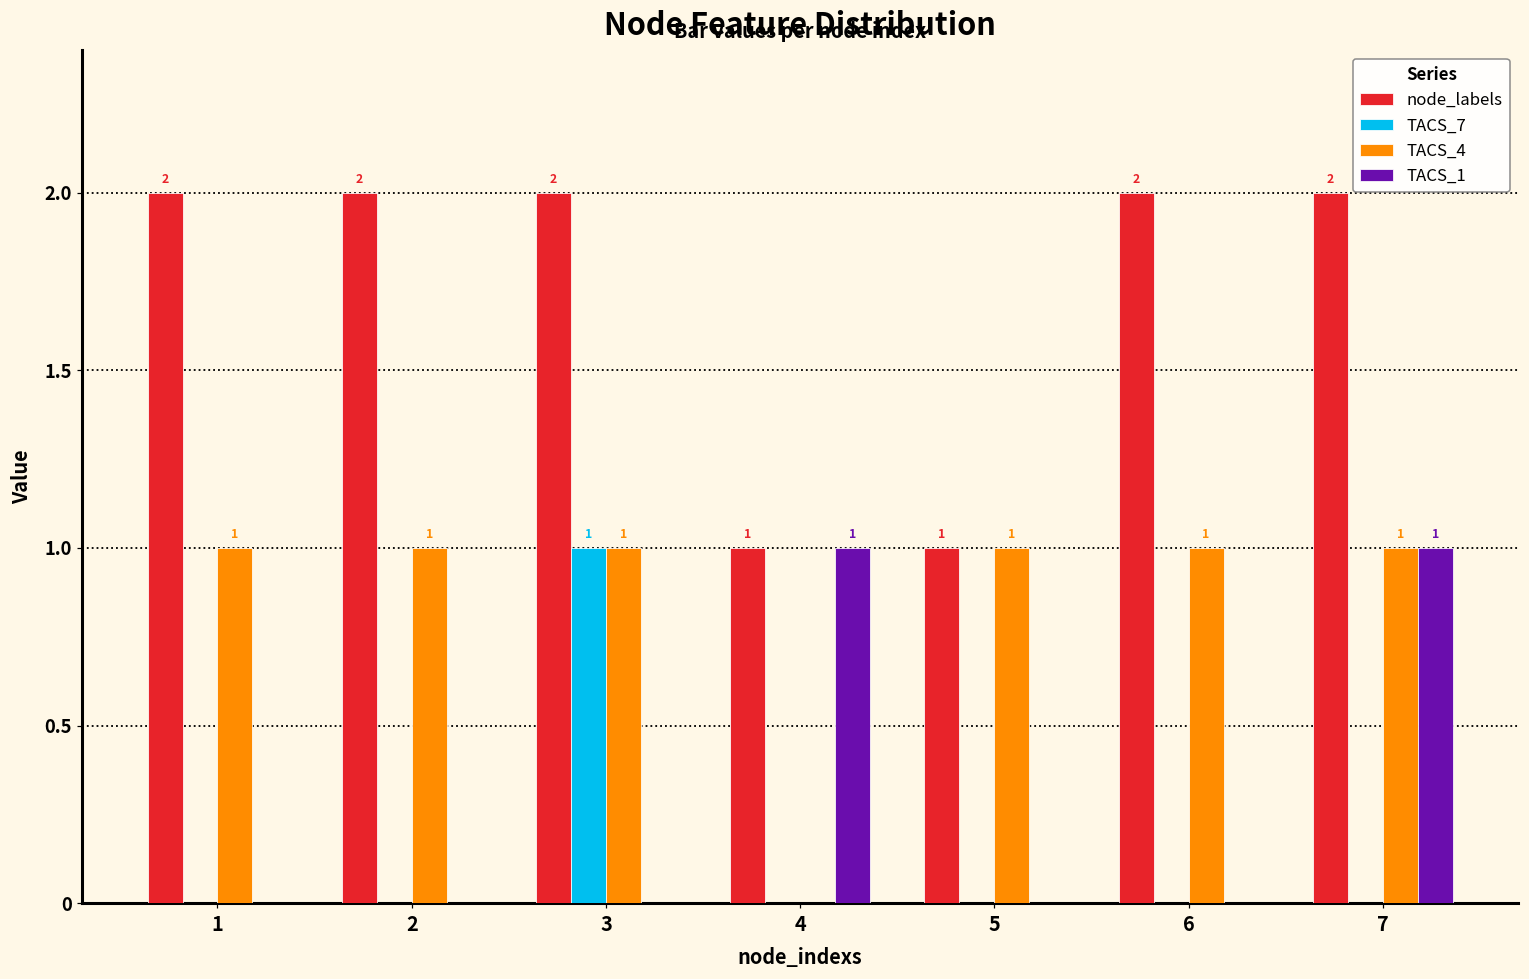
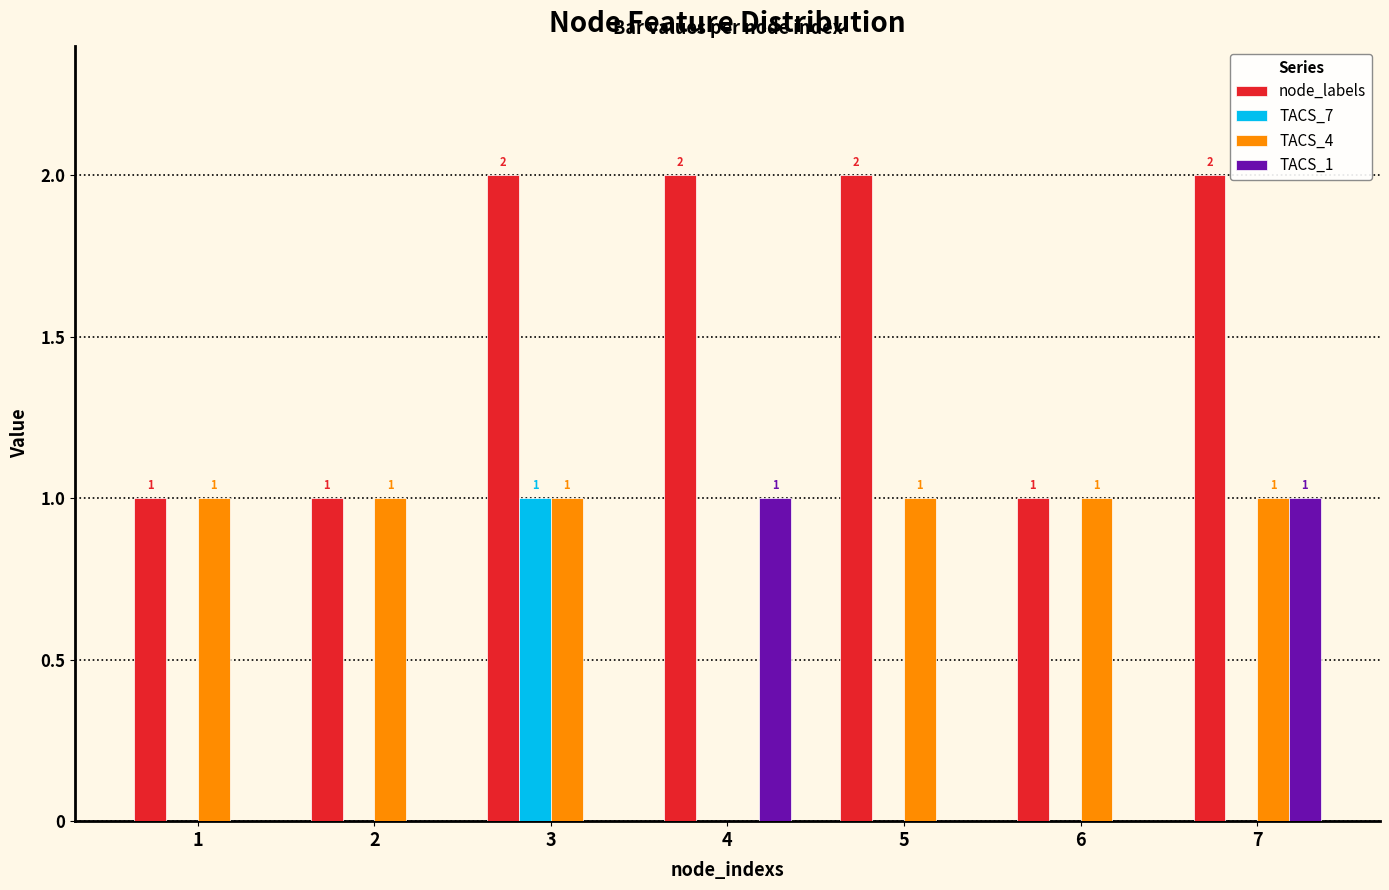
  {
    "node_labels": {
-     "1": 2,
-     "2": 2,
+     "1": 1,
+     "2": 1,
      "3": 2,
-     "4": 1,
-     "5": 1,
-     "6": 2,
+     "4": 2,
+     "5": 2,
+     "6": 1,
      "7": 2
    },
    "TACS_7": {
      "3": 1
    },
    "TACS_4": {
      "1": 1,
      "2": 1,
      "3": 1,
      "5": 1,
      "6": 1,
      "7": 1
    },
    "TACS_1": {
      "4": 1,
      "7": 1
    }
  }
